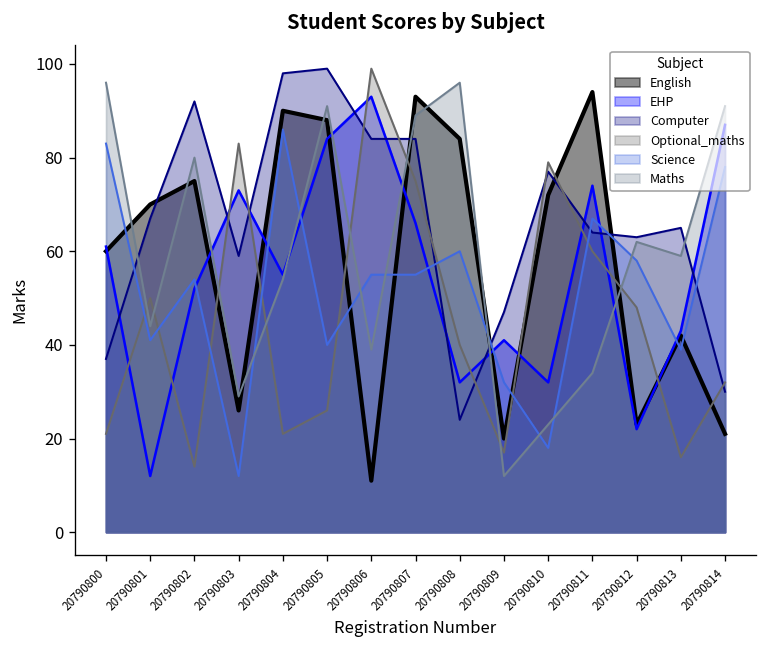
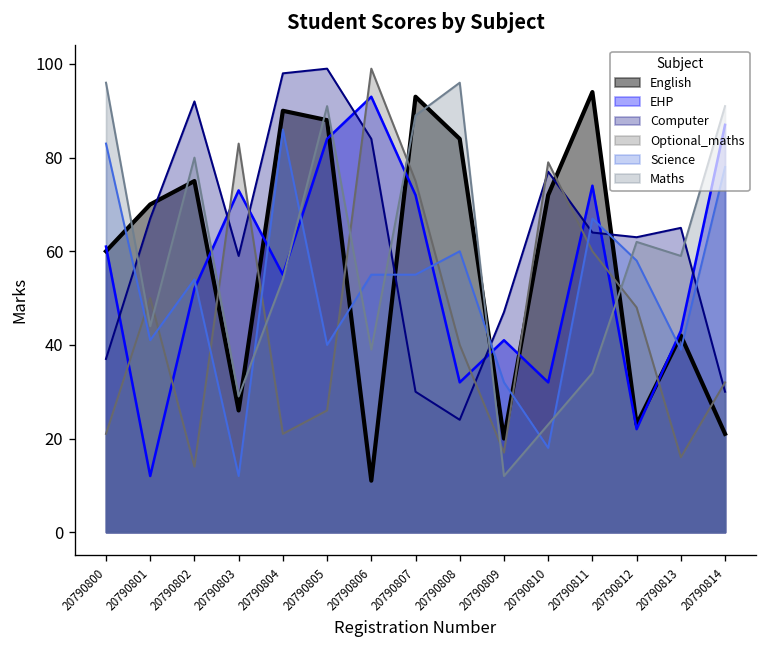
  {
    "English": {
      "20790800": 60,
      "20790801": 70,
      "20790802": 75,
      "20790803": 26,
      "20790804": 90,
      "20790805": 88,
      "20790806": 11,
      "20790807": 93,
      "20790808": 84,
      "20790809": 20,
      "20790810": 72,
      "20790811": 94,
      "20790812": 23,
      "20790813": 42,
      "20790814": 21
    },
    "EHP": {
      "20790800": 61,
      "20790801": 12,
      "20790802": 52,
      "20790803": 73,
      "20790804": 55,
      "20790805": 84,
      "20790806": 93,
-     "20790807": 66,
+     "20790807": 72,
      "20790808": 32,
      "20790809": 41,
      "20790810": 32,
      "20790811": 74,
      "20790812": 22,
      "20790813": 43
    },
    "Computer": {
      "20790800": 37,
      "20790801": 67,
      "20790802": 92,
      "20790803": 59,
      "20790804": 98,
      "20790805": 99,
      "20790806": 84,
-     "20790807": 84,
+     "20790807": 30,
      "20790808": 24,
      "20790809": 47,
      "20790810": 77,
      "20790811": 64,
      "20790812": 63,
      "20790813": 65,
      "20790814": 30
    }
  }
